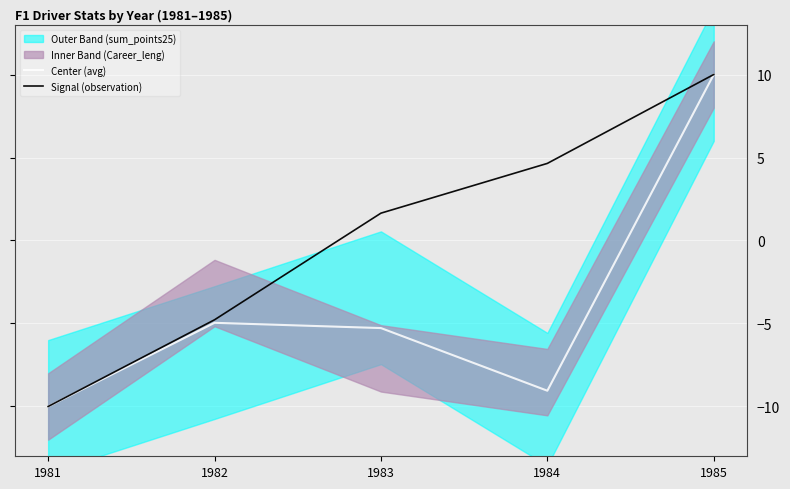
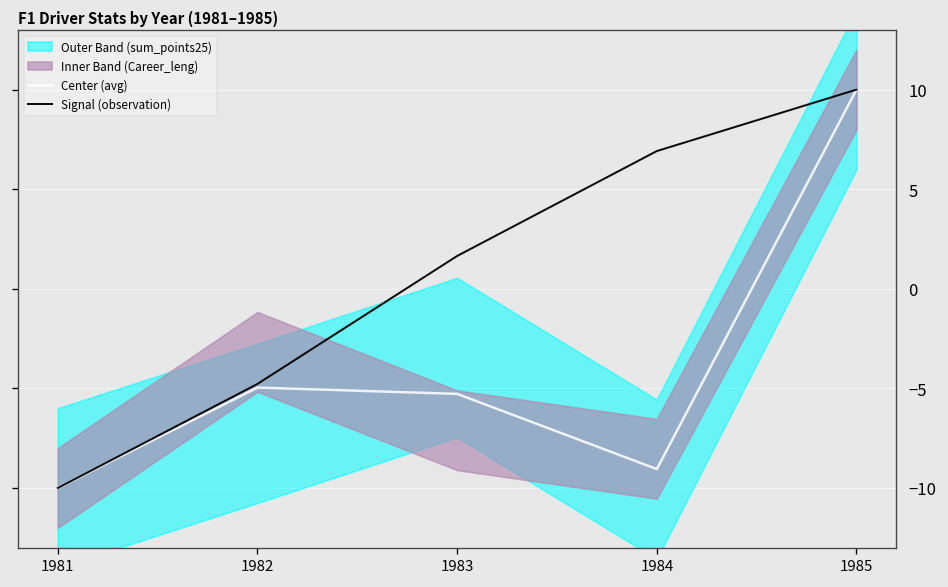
  {
    "Center (avg)": {
      "1982": -5.0,
      "1983": -5.3,
      "1984": -9.1
    },
    "Signal (observation)": {
      "1982": -4.8,
      "1983": 1.6,
-     "1984": 4.6
+     "1984": 6.9
    }
  }
